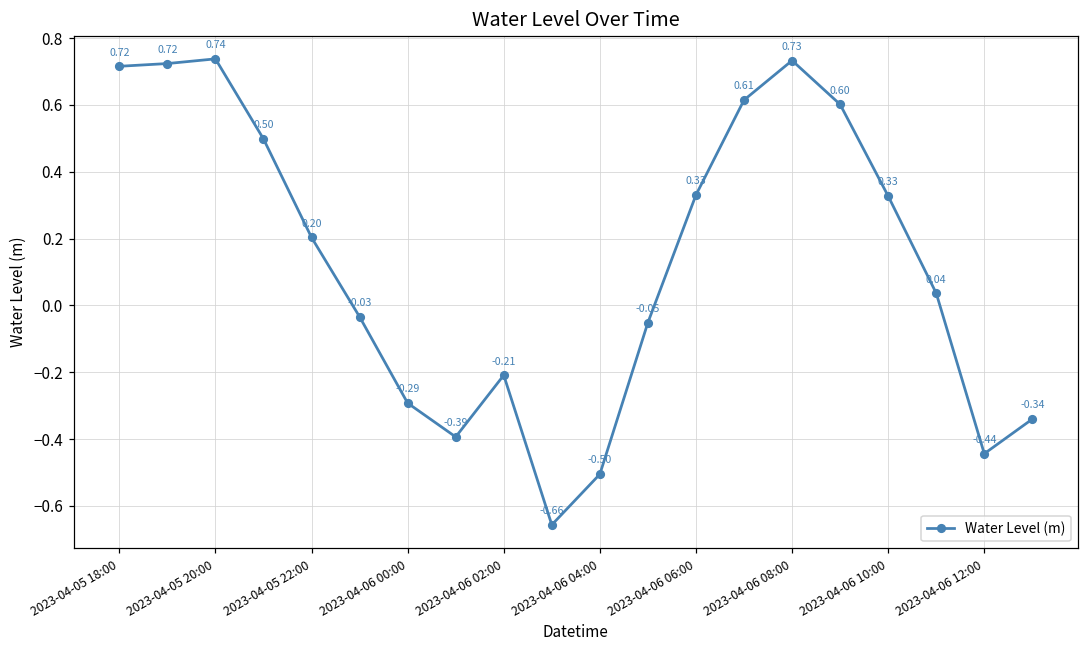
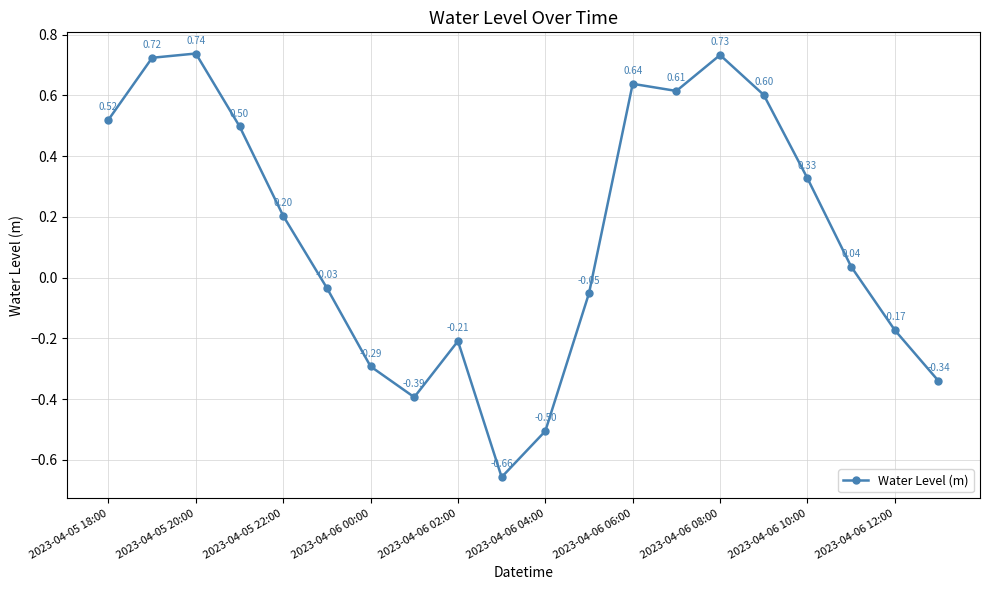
  {
-   "2023-04-05 18:00": 0.72,
+   "2023-04-05 18:00": 0.52,
    "2023-04-05 20:00": 0.74,
    "2023-04-05 22:00": 0.20,
    "2023-04-06 00:00": -0.29,
    "2023-04-06 02:00": -0.21,
    "2023-04-06 04:00": -0.50,
-   "2023-04-06 06:00": 0.33,
+   "2023-04-06 06:00": 0.64,
    "2023-04-06 08:00": 0.73,
    "2023-04-06 10:00": 0.33,
-   "2023-04-06 12:00": -0.44
+   "2023-04-06 12:00": -0.17
  }
